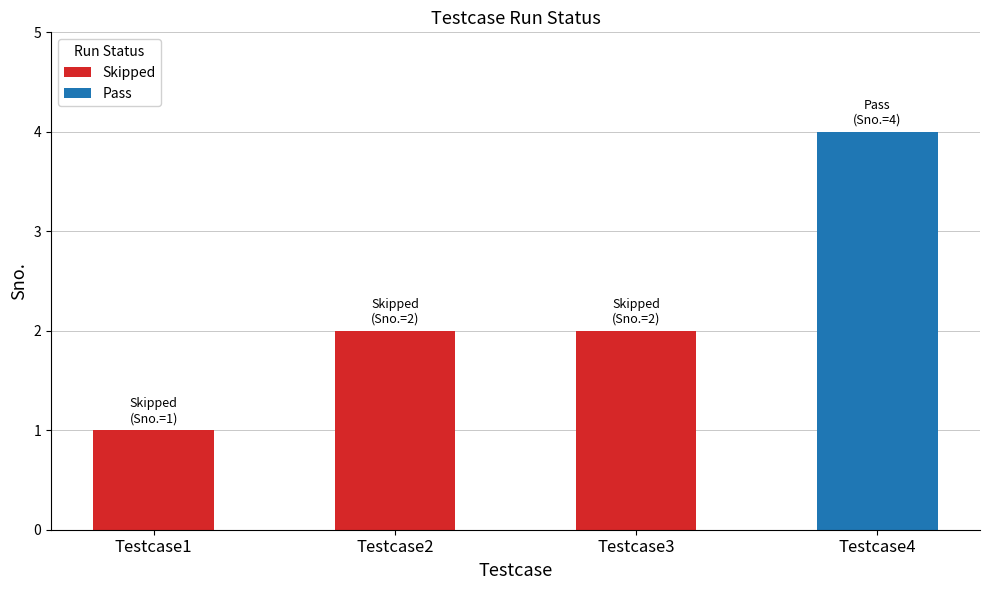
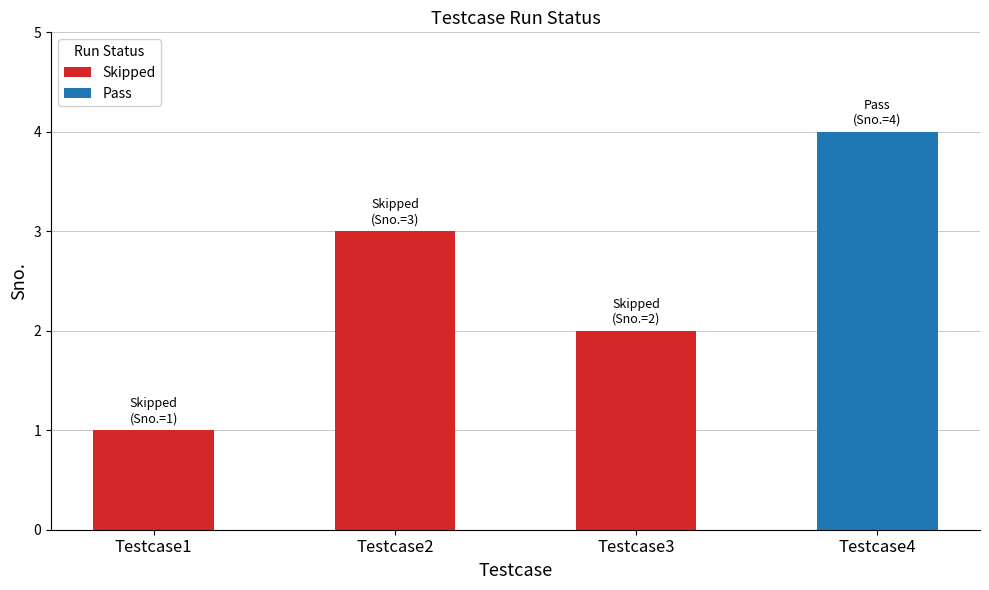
  {
    "Testcase1": 1,
-   "Testcase2": 2,
+   "Testcase2": 3,
    "Testcase3": 2,
    "Testcase4": 4
  }
